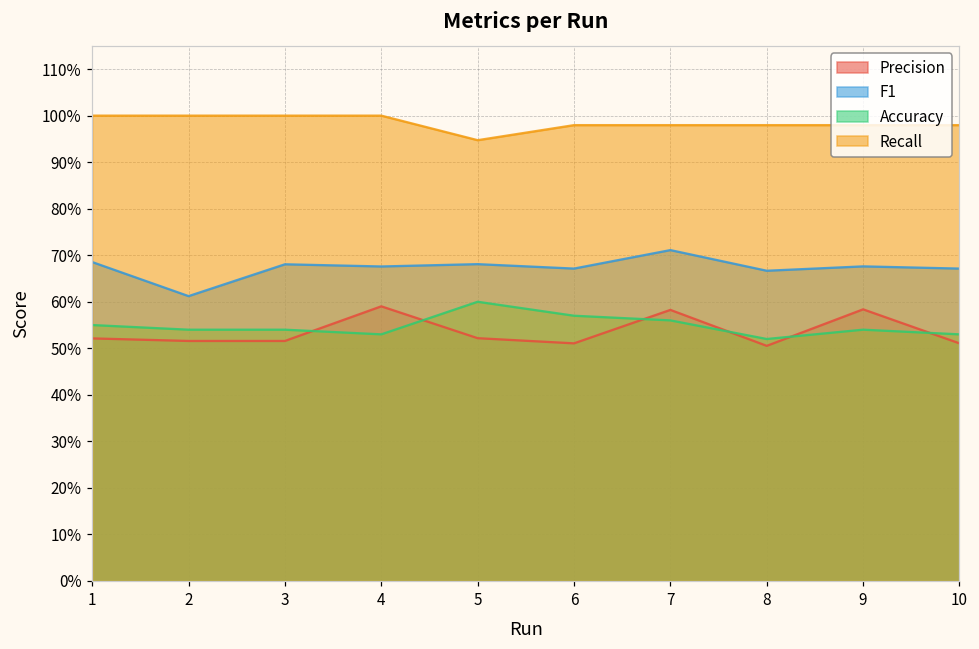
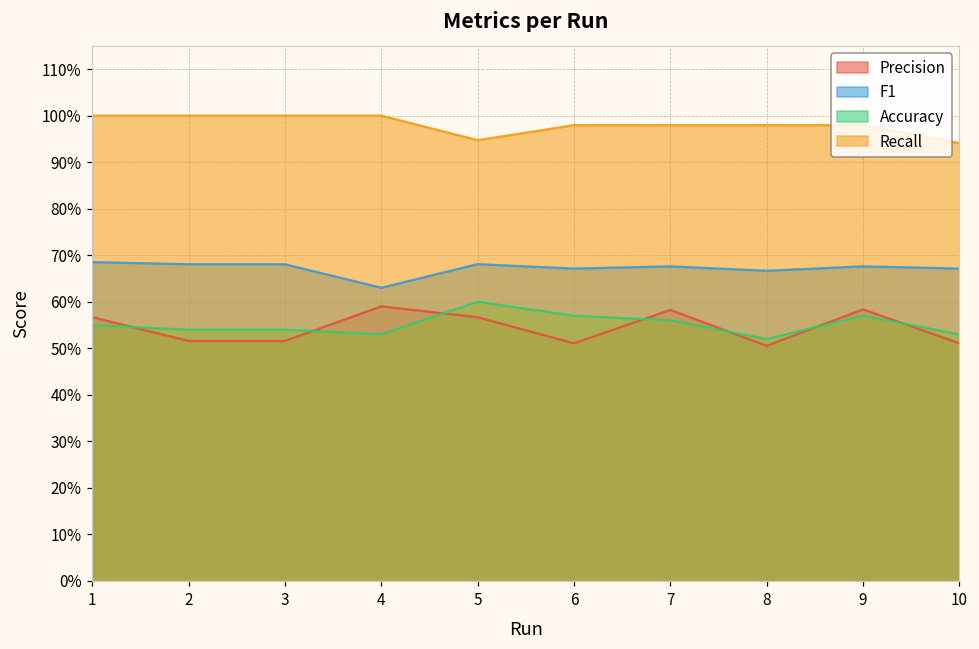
  {
    "Precision": {
-     "1": "52%",
+     "1": "57%",
      "2": "52%",
      "3": "52%",
      "4": "59%",
-     "5": "52%",
+     "5": "57%",
      "6": "51%",
      "7": "58%",
      "8": "51%",
      "9": "58%",
      "10": "51%"
    },
    "F1": {
      "1": "69%",
-     "2": "61%",
+     "2": "68%",
      "3": "68%",
-     "4": "68%",
+     "4": "63%",
      "5": "68%",
      "6": "67%",
-     "7": "71%",
+     "7": "68%",
      "8": "67%",
      "9": "68%",
      "10": "67%"
    },
    "Accuracy": {
      "1": "55%",
      "2": "54%",
      "3": "54%",
      "4": "53%",
      "5": "60%",
      "6": "57%",
      "7": "56%",
      "8": "52%",
-     "9": "54%",
+     "9": "57%",
      "10": "53%"
    },
    "Recall": {
      "1": "100%",
      "2": "100%",
      "3": "100%",
      "4": "100%",
      "5": "95%",
      "6": "98%",
      "7": "98%",
      "8": "98%",
-     "10": "98%"
+     "10": "94%"
    }
  }
